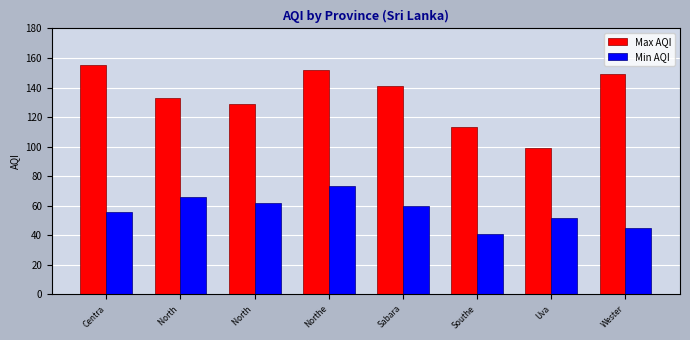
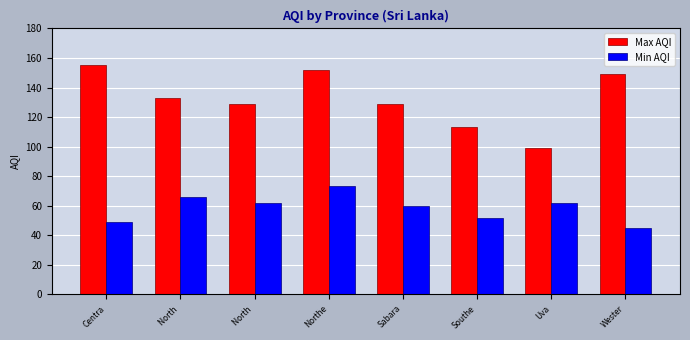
  {
    "Max AQI": {
      "Centra": 155,
      "Northe": 152,
-     "Sabara": 141,
+     "Sabara": 129,
      "Southe": 113,
      "Uva": 99,
      "Wester": 149
    },
    "Min AQI": {
-     "Centra": 56,
+     "Centra": 49,
      "Northe": 73,
      "Sabara": 60,
-     "Southe": 41,
-     "Uva": 52,
+     "Southe": 52,
+     "Uva": 62,
      "Wester": 45
    }
  }
